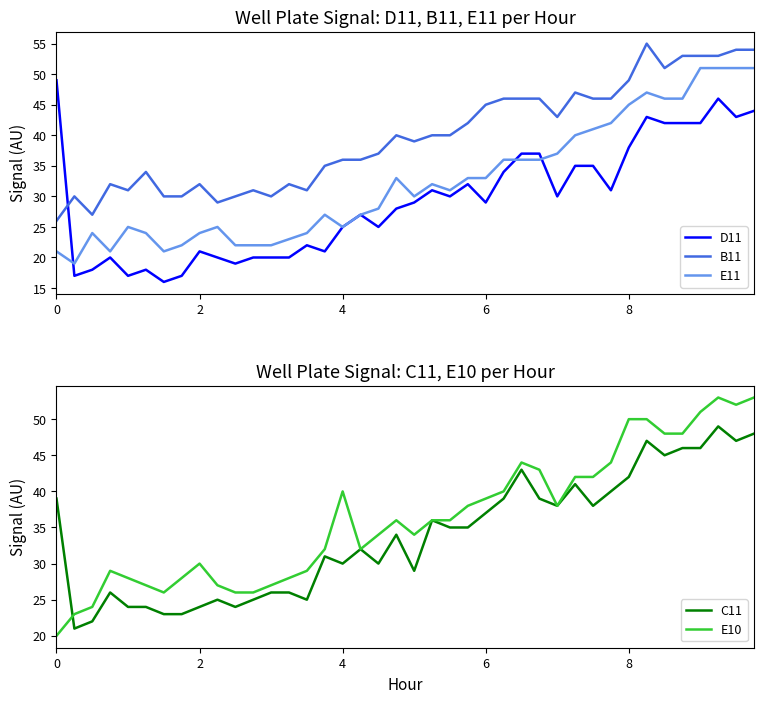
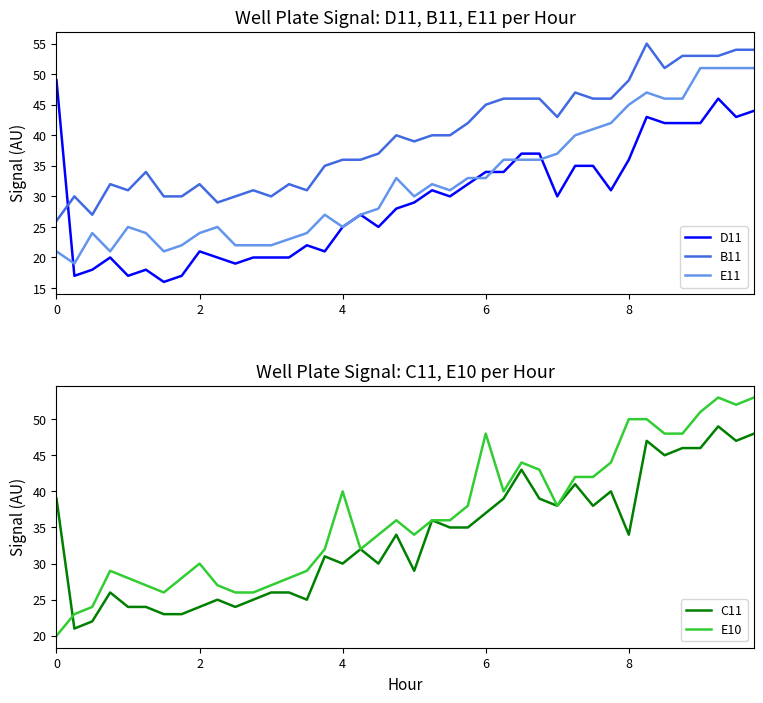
  {
    "Well Plate Signal: D11, B11, E11 per Hour": {
      "D11": {
        "0": 49,
        "2": 21,
-       "6": 29,
-       "8": 38
+       "6": 34,
+       "8": 36
      }
    },
    "Well Plate Signal: C11, E10 per Hour": {
      "C11": {
        "0": 39,
        "2": 24,
        "4": 30,
        "6": 37,
-       "8": 42
+       "8": 34
      },
      "E10": {
        "0": 20,
        "2": 30,
        "4": 40,
-       "6": 39,
+       "6": 48,
        "8": 50
      }
    }
  }
